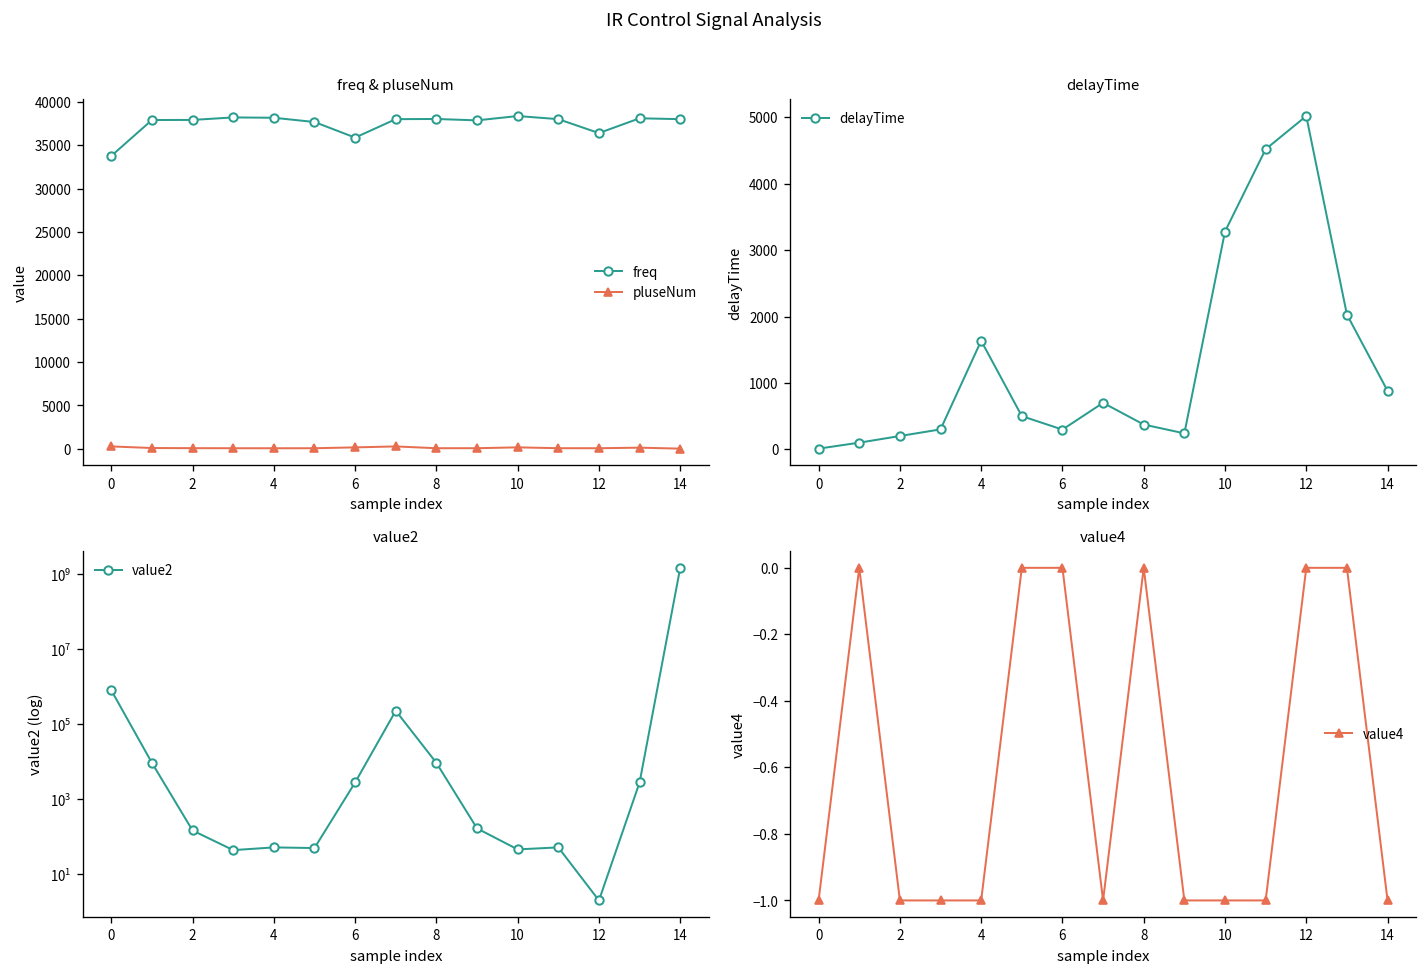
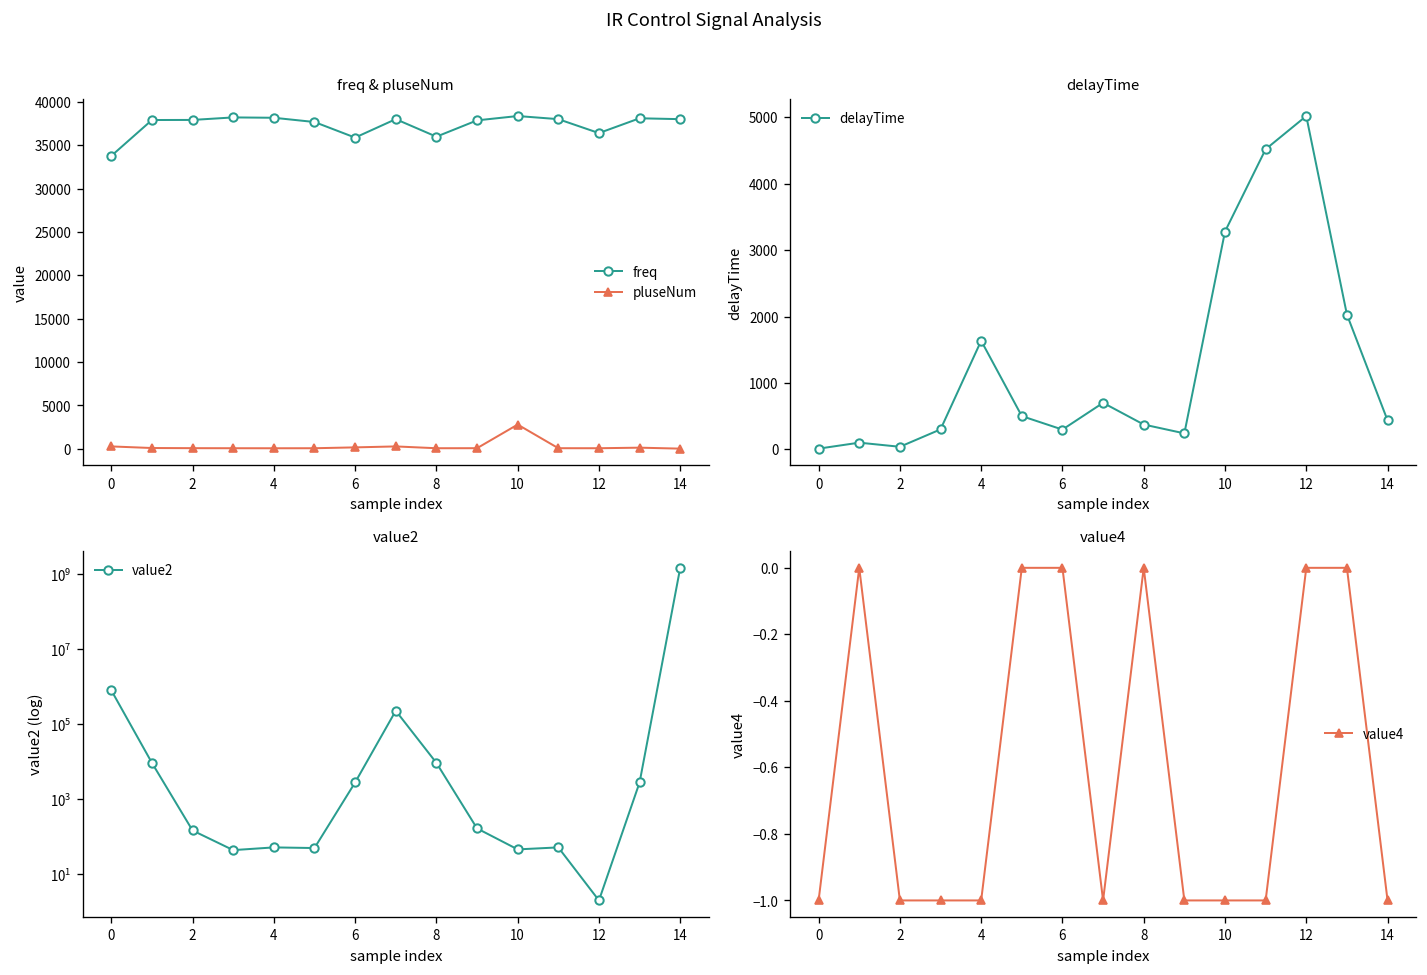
  {
    "freq & pluseNum": {
      "freq": {
        "0": 34000,
        "2": 38000,
        "4": 38000,
        "6": 36000,
-       "8": 38000,
+       "8": 36000,
        "10": 38000,
        "12": 36000,
        "14": 38000
      },
      "pluseNum": {
        "0": 0,
        "2": 0,
        "4": 0,
        "6": 0,
        "8": 0,
-       "10": 0,
+       "10": 3000,
        "12": 0,
        "14": 0
      }
    },
    "delayTime": {
      "0": 0,
-     "2": 200,
+     "2": 0,
      "4": 1600,
      "6": 300,
      "8": 400,
      "10": 3300,
      "12": 5000,
-     "14": 900
+     "14": 400
    },
    "value2": {
      "0": 800000,
      "2": 100,
      "4": 50,
      "6": 3000,
      "8": 9000,
      "10": 50,
      "12": 2,
      "14": 1000000000
    },
    "value4": {
      "0": -1.00,
      "2": -1.00,
      "4": -1.00,
      "6": 0.00,
      "8": 0.00,
      "10": -1.00,
      "12": 0.00,
      "14": -1.00
    }
  }
